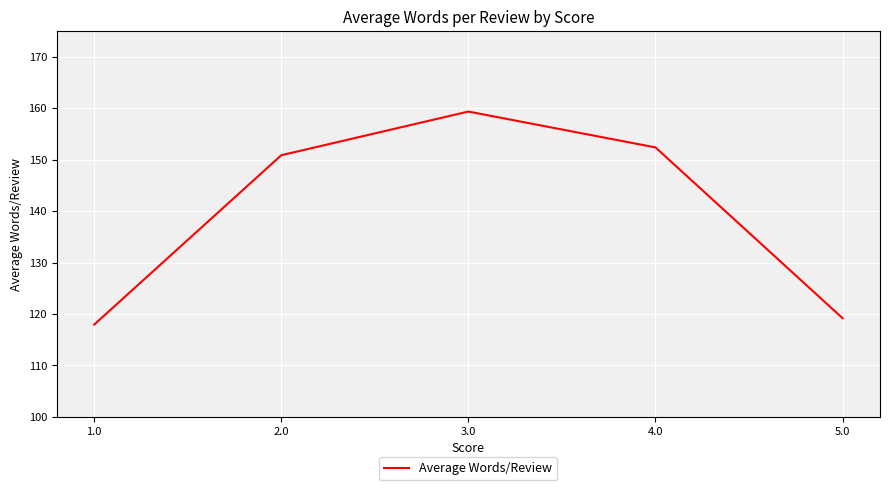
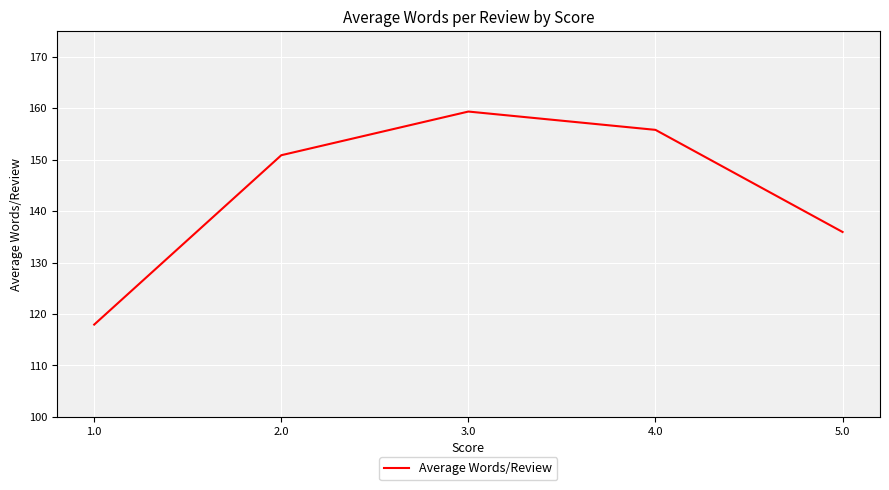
  {
    "1.0": 118,
    "2.0": 151,
    "3.0": 159,
-   "4.0": 152,
-   "5.0": 119
+   "4.0": 156,
+   "5.0": 136
  }
